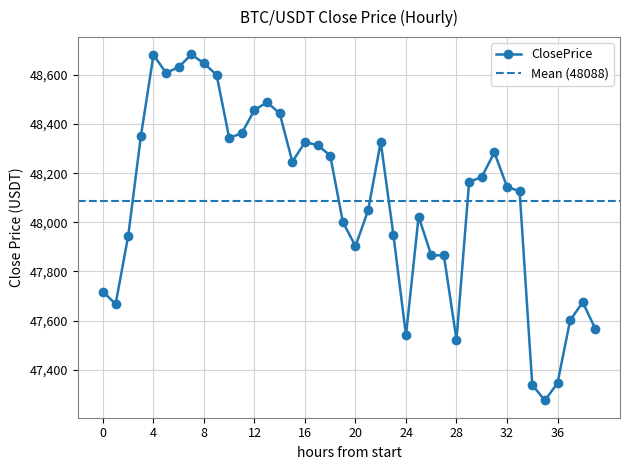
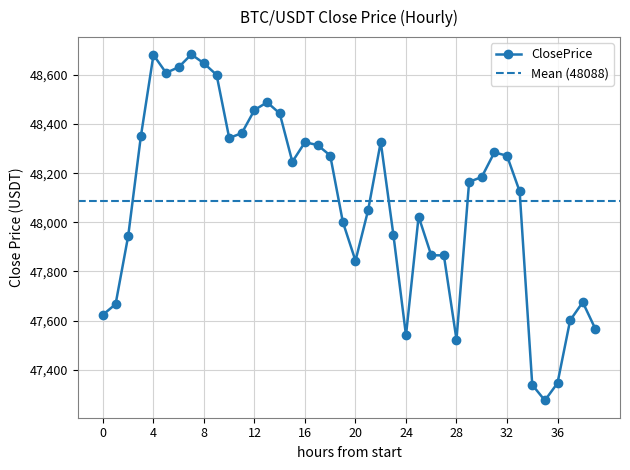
  {
-   "0": "47,720",
+   "0": "47,620",
    "4": "48,680",
    "8": "48,650",
    "12": "48,460",
    "16": "48,330",
-   "20": "47,900",
+   "20": "47,840",
    "24": "47,540",
    "28": "47,520",
-   "32": "48,140",
+   "32": "48,270",
    "36": "47,350"
  }
